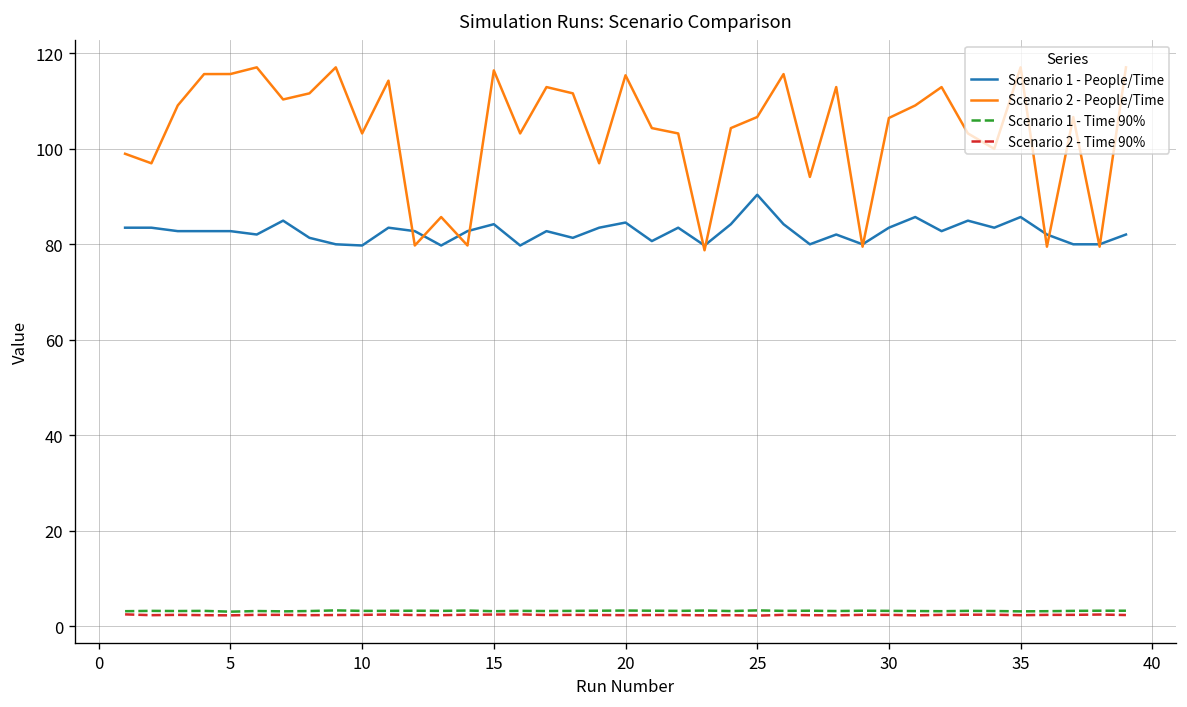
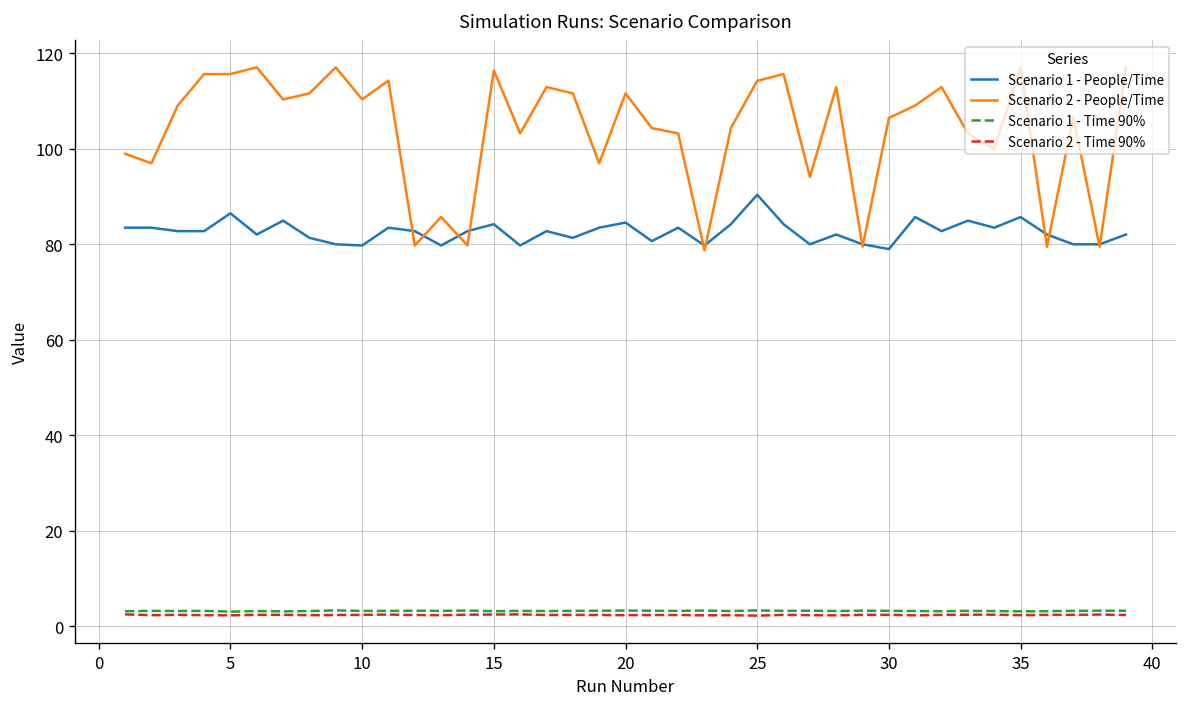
  {
    "Scenario 1 - People/Time": {
-     "5": 83,
+     "5": 86,
      "10": 80,
      "15": 84,
      "20": 85,
      "25": 90,
-     "30": 83,
+     "30": 79,
      "35": 86
    },
    "Scenario 2 - People/Time": {
      "5": 116,
-     "10": 103,
+     "10": 110,
      "15": 116,
-     "20": 115,
-     "25": 107,
+     "20": 112,
+     "25": 114,
      "30": 106
    },
    "Scenario 1 - Time 90%": {
      "5": 3,
      "10": 3,
      "15": 3,
      "20": 3,
      "25": 3,
      "30": 3,
      "35": 3
    },
    "Scenario 2 - Time 90%": {
      "5": 2,
      "10": 2,
      "15": 2,
      "20": 2,
      "25": 2,
      "30": 2,
      "35": 2
    }
  }
